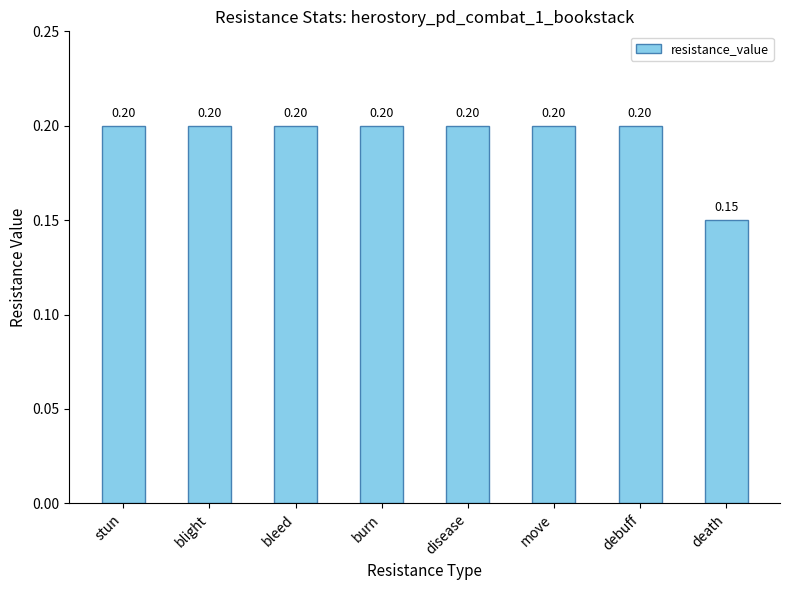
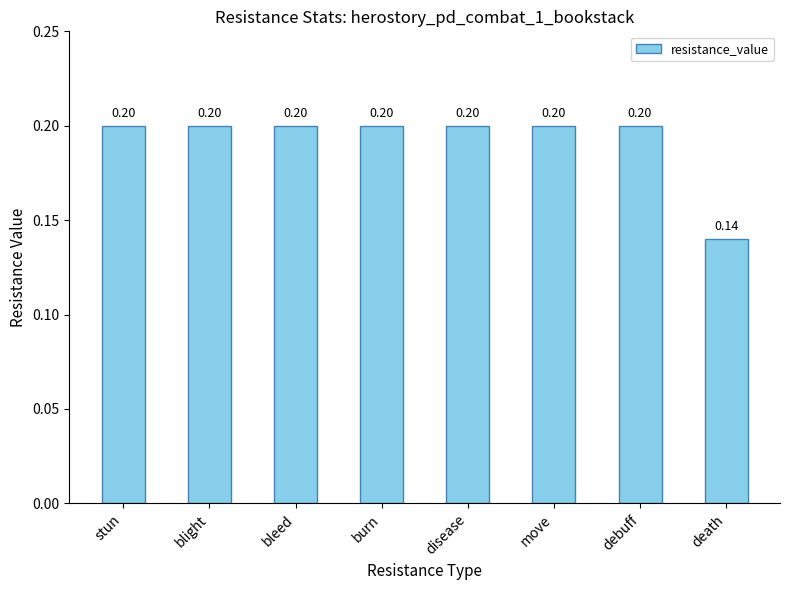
  {
    "stun": 0.20,
    "blight": 0.20,
    "bleed": 0.20,
    "burn": 0.20,
    "disease": 0.20,
    "move": 0.20,
    "debuff": 0.20,
-   "death": 0.15
+   "death": 0.14
  }
